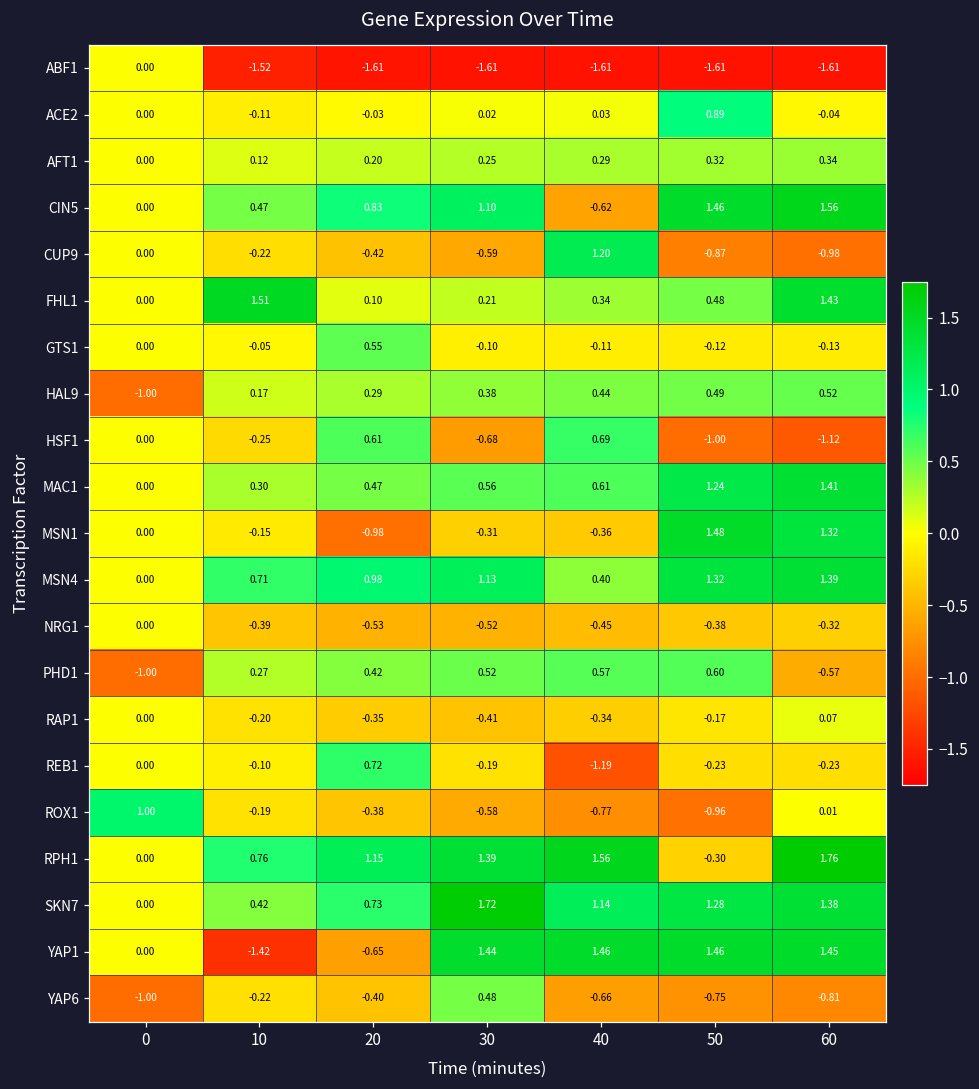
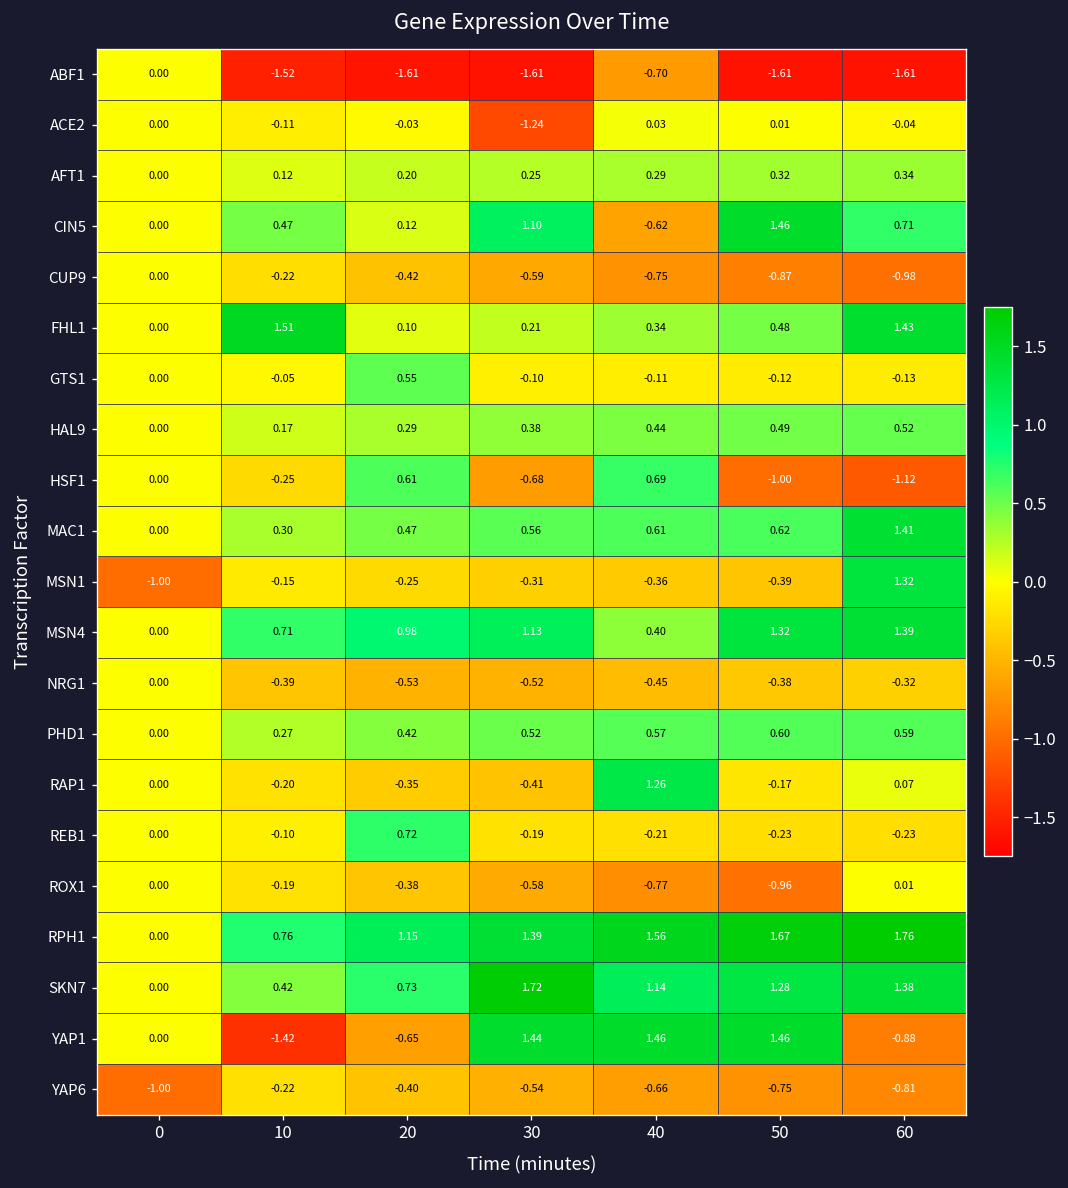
  {
    "ABF1": {
      "0": 0.00,
      "10": -1.52,
      "20": -1.61,
      "30": -1.61,
-     "40": -1.61,
+     "40": -0.70,
      "50": -1.61,
      "60": -1.61
    },
    "ACE2": {
      "0": 0.00,
      "10": -0.11,
      "20": -0.03,
-     "30": 0.02,
+     "30": -1.24,
      "40": 0.03,
-     "50": 0.89,
+     "50": 0.01,
      "60": -0.04
    },
    "AFT1": {
      "0": 0.00,
      "10": 0.12,
      "20": 0.20,
      "30": 0.25,
      "40": 0.29,
      "50": 0.32,
      "60": 0.34
    },
    "CIN5": {
      "0": 0.00,
      "10": 0.47,
-     "20": 0.83,
+     "20": 0.12,
      "30": 1.10,
      "40": -0.62,
      "50": 1.46,
-     "60": 1.56
+     "60": 0.71
    },
    "CUP9": {
      "0": 0.00,
      "10": -0.22,
      "20": -0.42,
      "30": -0.59,
-     "40": 1.20,
+     "40": -0.75,
      "50": -0.87,
      "60": -0.98
    },
    "FHL1": {
      "0": 0.00,
      "10": 1.51,
      "20": 0.10,
      "30": 0.21,
      "40": 0.34,
      "50": 0.48,
      "60": 1.43
    },
    "GTS1": {
      "0": 0.00,
      "10": -0.05,
      "20": 0.55,
      "30": -0.10,
      "40": -0.11,
      "50": -0.12,
      "60": -0.13
    },
    "HAL9": {
-     "0": -1.00,
+     "0": 0.00,
      "10": 0.17,
      "20": 0.29,
      "30": 0.38,
      "40": 0.44,
      "50": 0.49,
      "60": 0.52
    },
    "HSF1": {
      "0": 0.00,
      "10": -0.25,
      "20": 0.61,
      "30": -0.68,
      "40": 0.69,
      "50": -1.00,
      "60": -1.12
    },
    "MAC1": {
      "0": 0.00,
      "10": 0.30,
      "20": 0.47,
      "30": 0.56,
      "40": 0.61,
-     "50": 1.24,
+     "50": 0.62,
      "60": 1.41
    },
    "MSN1": {
-     "0": 0.00,
+     "0": -1.00,
      "10": -0.15,
-     "20": -0.98,
+     "20": -0.25,
      "30": -0.31,
      "40": -0.36,
-     "50": 1.48,
+     "50": -0.39,
      "60": 1.32
    },
    "MSN4": {
      "0": 0.00,
      "10": 0.71,
      "20": 0.98,
      "30": 1.13,
      "40": 0.40,
      "50": 1.32,
      "60": 1.39
    },
    "NRG1": {
      "0": 0.00,
      "10": -0.39,
      "20": -0.53,
      "30": -0.52,
      "40": -0.45,
      "50": -0.38,
      "60": -0.32
    },
    "PHD1": {
-     "0": -1.00,
+     "0": 0.00,
      "10": 0.27,
      "20": 0.42,
      "30": 0.52,
      "40": 0.57,
      "50": 0.60,
-     "60": -0.57
+     "60": 0.59
    },
    "RAP1": {
      "0": 0.00,
      "10": -0.20,
      "20": -0.35,
      "30": -0.41,
-     "40": -0.34,
+     "40": 1.26,
      "50": -0.17,
      "60": 0.07
    },
    "REB1": {
      "0": 0.00,
      "10": -0.10,
      "20": 0.72,
      "30": -0.19,
-     "40": -1.19,
+     "40": -0.21,
      "50": -0.23,
      "60": -0.23
    },
    "ROX1": {
-     "0": 1.00,
+     "0": 0.00,
      "10": -0.19,
      "20": -0.38,
      "30": -0.58,
      "40": -0.77,
      "50": -0.96,
      "60": 0.01
    },
    "RPH1": {
      "0": 0.00,
      "10": 0.76,
      "20": 1.15,
      "30": 1.39,
      "40": 1.56,
-     "50": -0.30,
+     "50": 1.67,
      "60": 1.76
    },
    "SKN7": {
      "0": 0.00,
      "10": 0.42,
      "20": 0.73,
      "30": 1.72,
      "40": 1.14,
      "50": 1.28,
      "60": 1.38
    },
    "YAP1": {
      "0": 0.00,
      "10": -1.42,
      "20": -0.65,
      "30": 1.44,
      "40": 1.46,
      "50": 1.46,
-     "60": 1.45
+     "60": -0.88
    },
    "YAP6": {
      "0": -1.00,
      "10": -0.22,
      "20": -0.40,
-     "30": 0.48,
+     "30": -0.54,
      "40": -0.66,
      "50": -0.75,
      "60": -0.81
    }
  }
